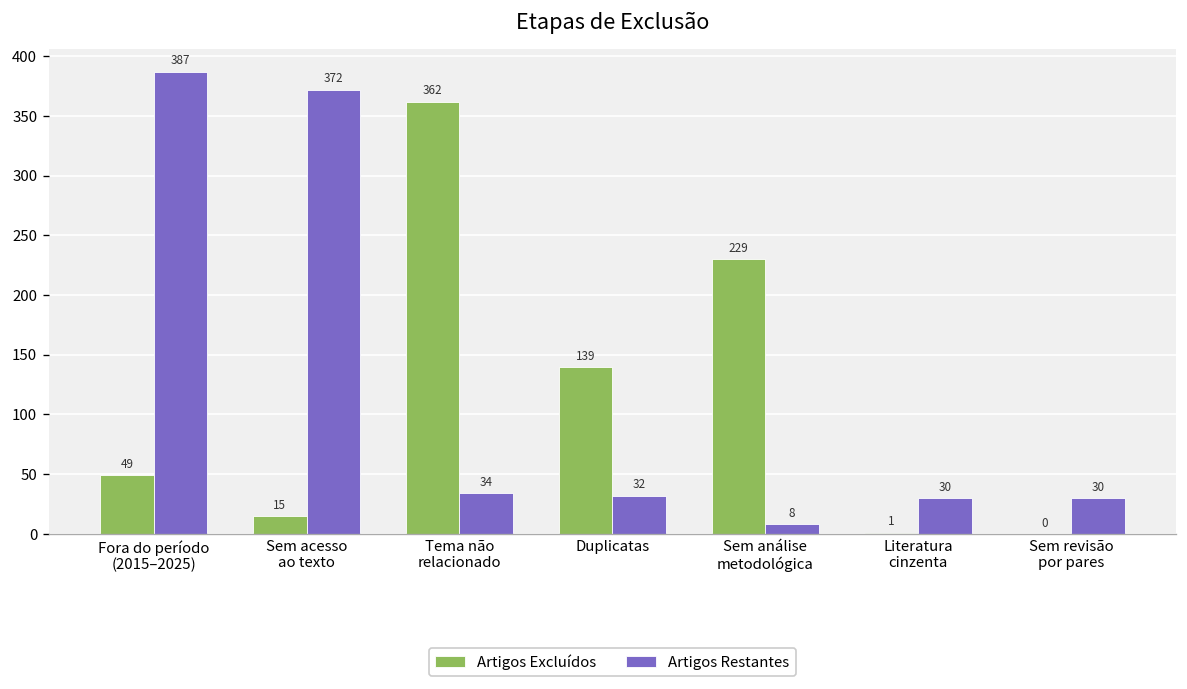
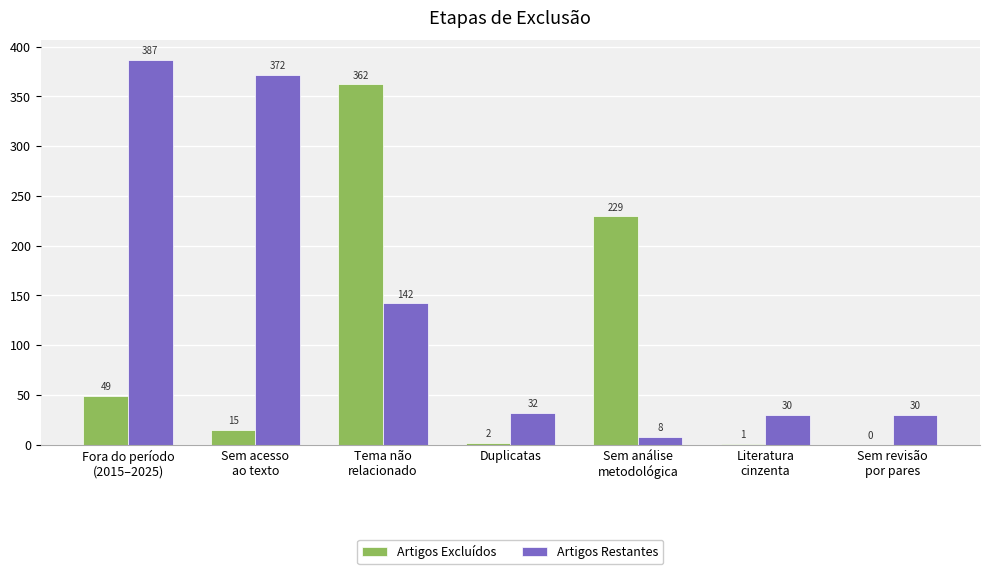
  {
    "Artigos Excluídos": {
      "Fora do período (2015–2025)": 49,
      "Sem acesso ao texto": 15,
      "Tema não relacionado": 362,
-     "Duplicatas": 139,
+     "Duplicatas": 2,
      "Literatura cinzenta": 1,
      "Sem revisão por pares": 0
    },
    "Artigos Restantes": {
      "Fora do período (2015–2025)": 387,
      "Sem acesso ao texto": 372,
-     "Tema não relacionado": 34,
+     "Tema não relacionado": 142,
      "Duplicatas": 32,
      "Sem análise metodológica": 8,
      "Literatura cinzenta": 30,
      "Sem revisão por pares": 30
    }
  }
